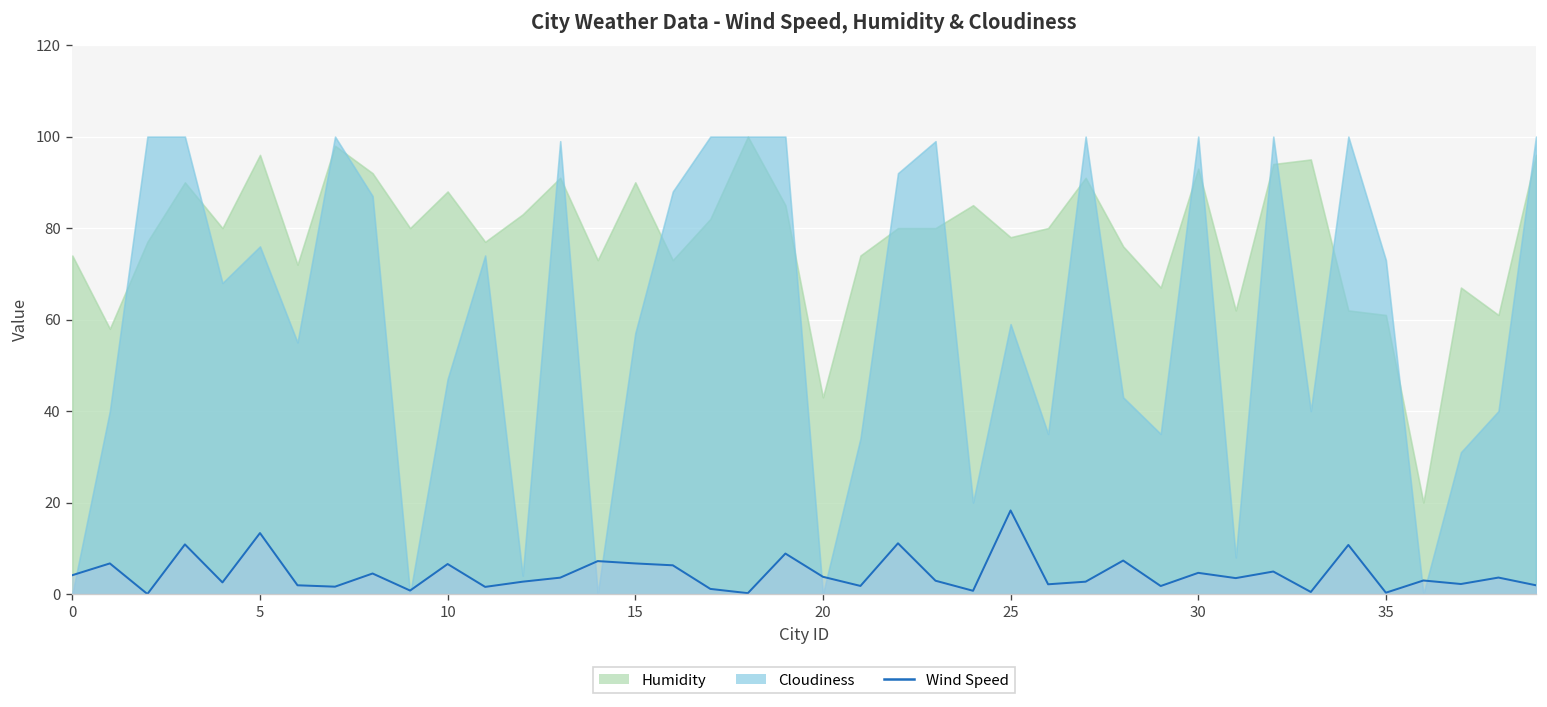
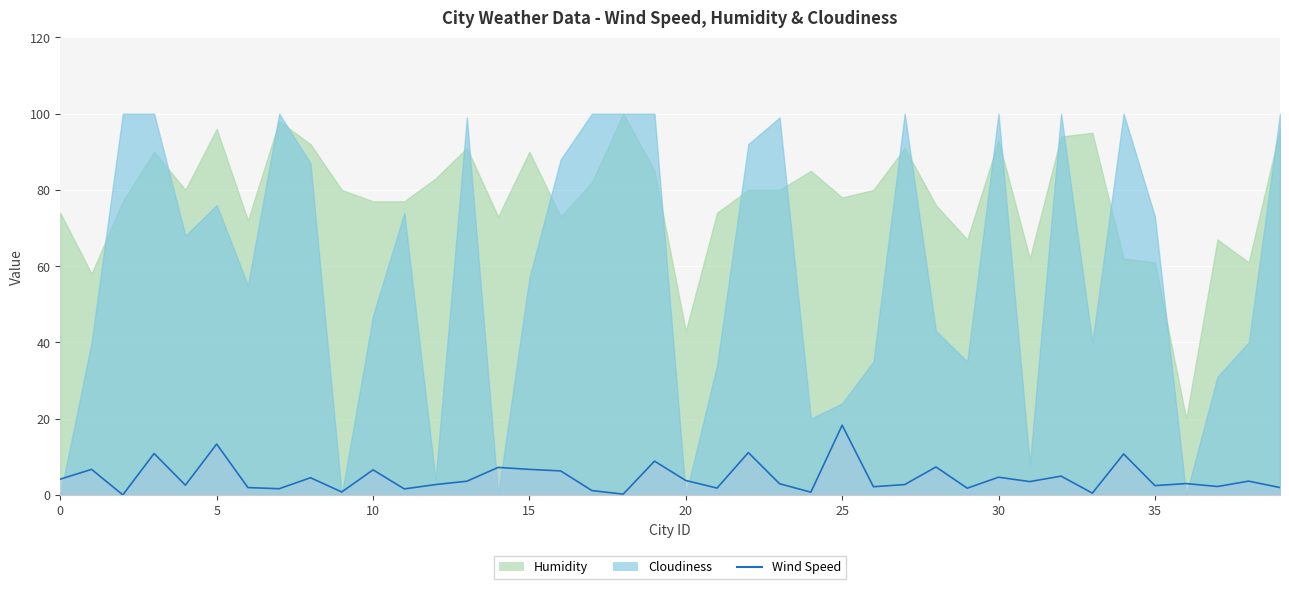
  {
    "Wind Speed": {
      "0": 4,
      "5": 13,
      "10": 7,
      "15": 7,
      "20": 4,
      "25": 18,
      "30": 5,
-     "35": 0
+     "35": 2
    },
    "Humidity": {
      "0": 74,
      "5": 96,
-     "10": 88,
+     "10": 77,
      "15": 90,
      "20": 43,
      "25": 78,
      "30": 93,
      "35": 61
    },
    "Cloudiness": {
      "0": 0,
      "5": 76,
      "10": 47,
      "15": 57,
      "20": 0,
-     "25": 59,
+     "25": 24,
      "30": 100,
      "35": 73
    }
  }
